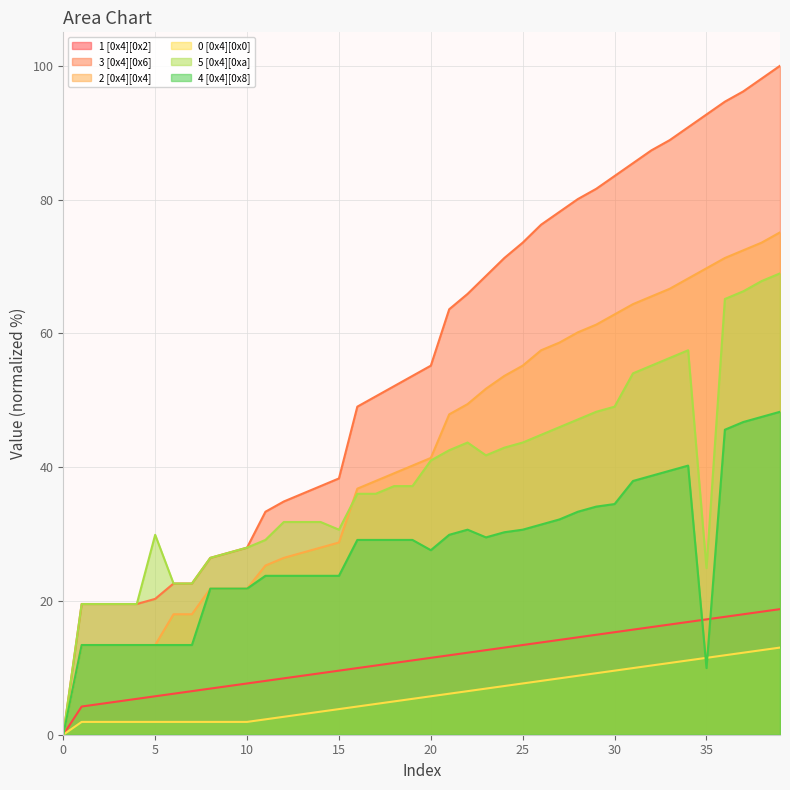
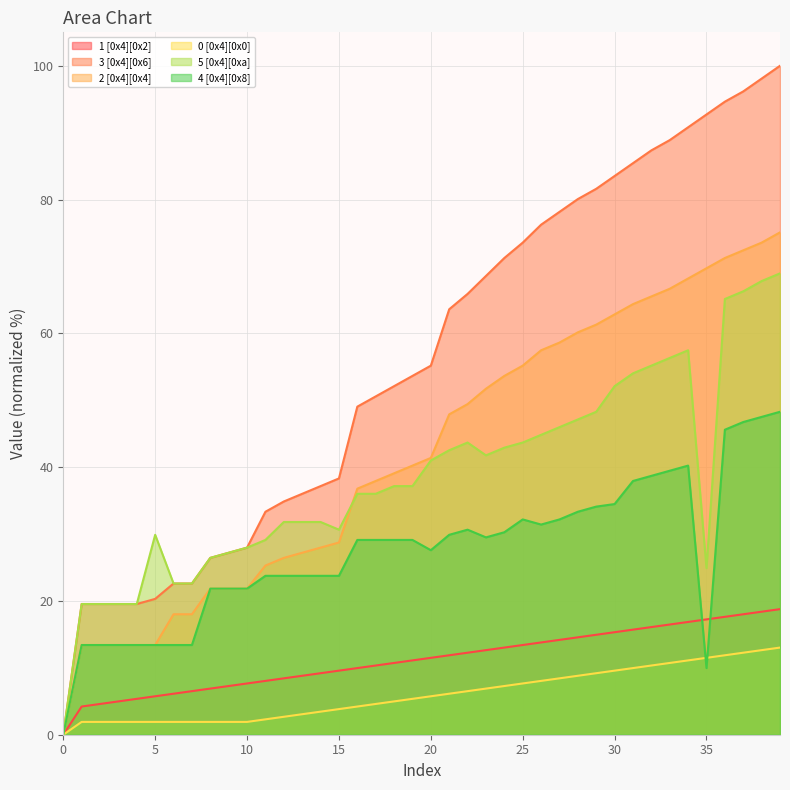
  {
    "5 [0x4][0xa]": {
      "5": 30,
      "15": 31,
      "20": 41,
      "25": 44,
-     "30": 49,
+     "30": 52,
      "35": 25
    },
    "4 [0x4][0x8]": {
      "15": 24,
      "20": 28,
-     "25": 31,
+     "25": 32,
      "30": 34,
      "35": 10
    }
  }
